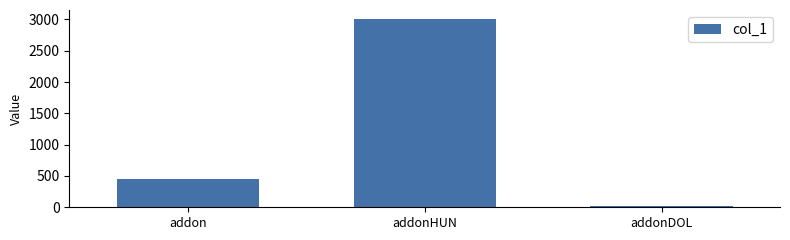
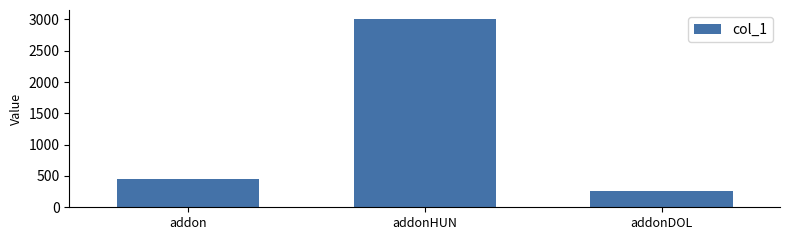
  {
    "addon": 400,
    "addonHUN": 3000,
-   "addonDOL": 0
+   "addonDOL": 300
  }
